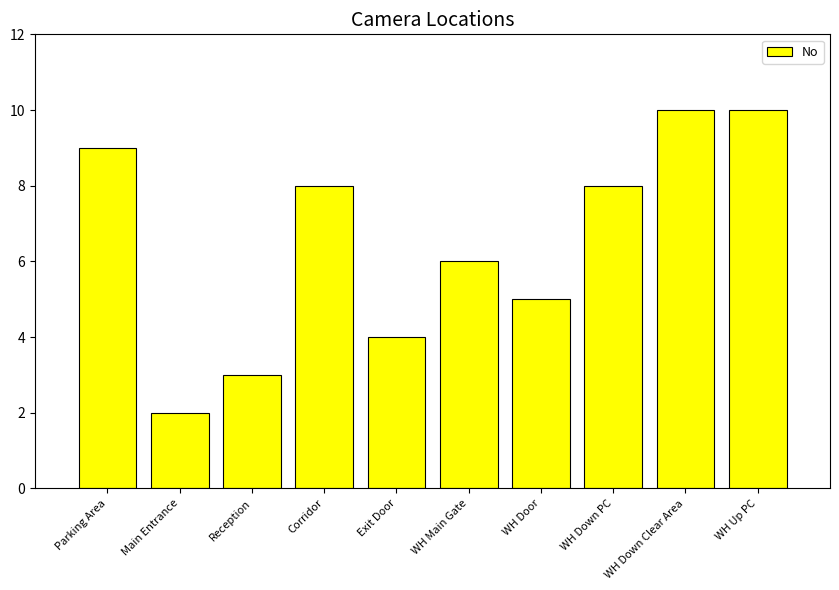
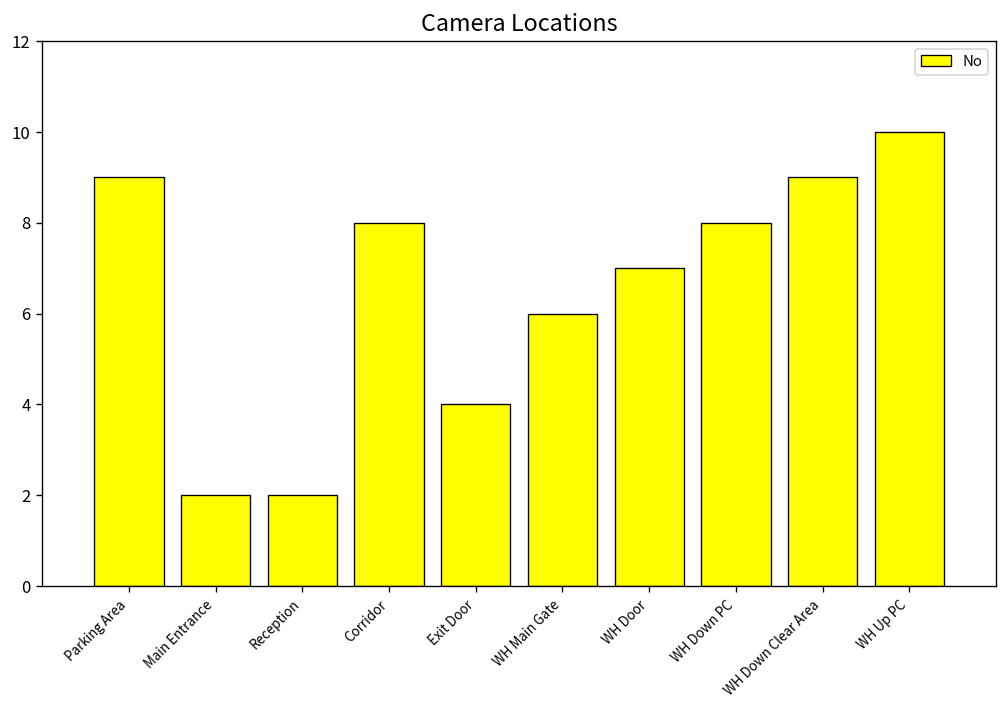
  {
    "Parking Area": 9,
    "Main Entrance": 2,
-   "Reception": 3,
+   "Reception": 2,
    "Corridor": 8,
    "Exit Door": 4,
    "WH Main Gate": 6,
-   "WH Door": 5,
+   "WH Door": 7,
    "WH Down PC": 8,
-   "WH Down Clear Area": 10,
+   "WH Down Clear Area": 9,
    "WH Up PC": 10
  }
